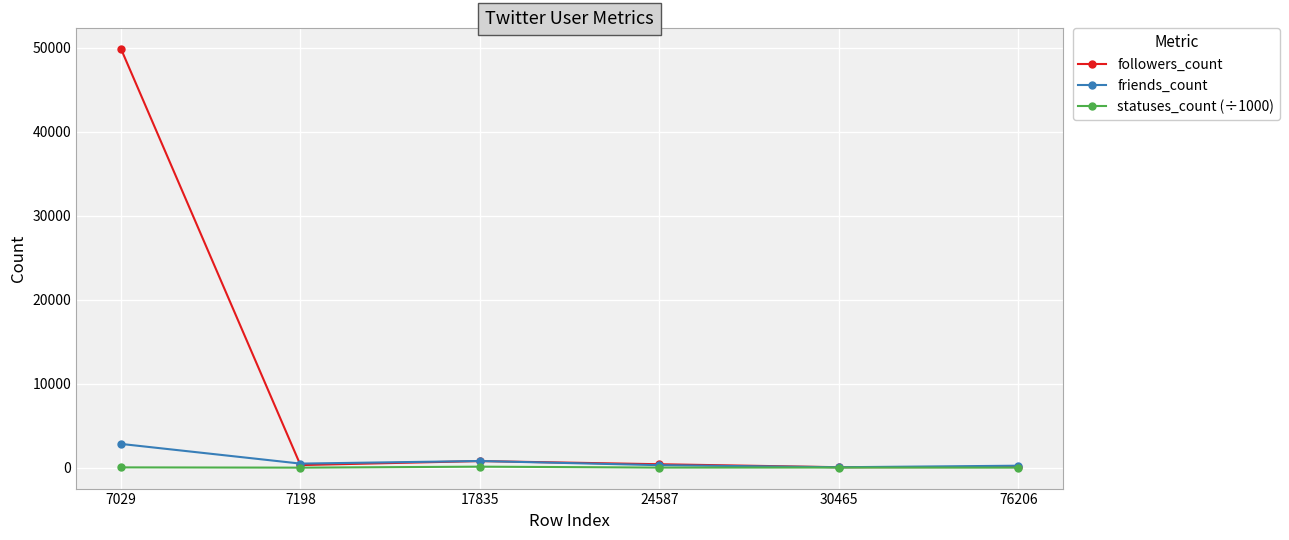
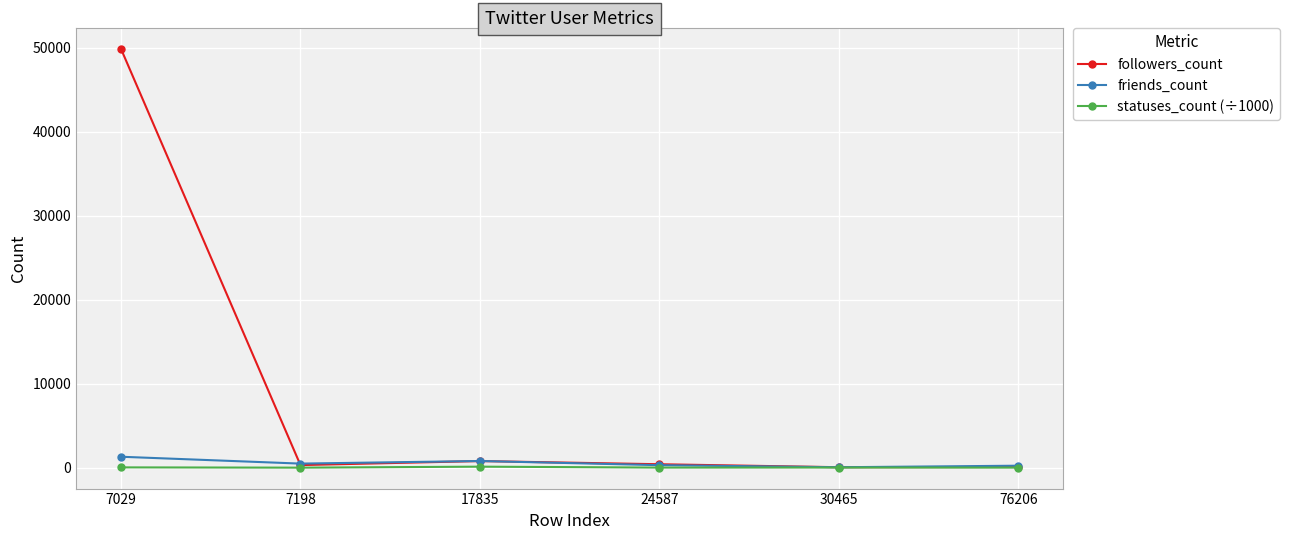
  {
    "followers_count": {
      "7029": 50000
    },
    "friends_count": {
-     "7029": 3000
+     "7029": 1000
    },
    "statuses_count (÷1000)": {
      "7029": 0,
      "17835": 0
    }
  }
